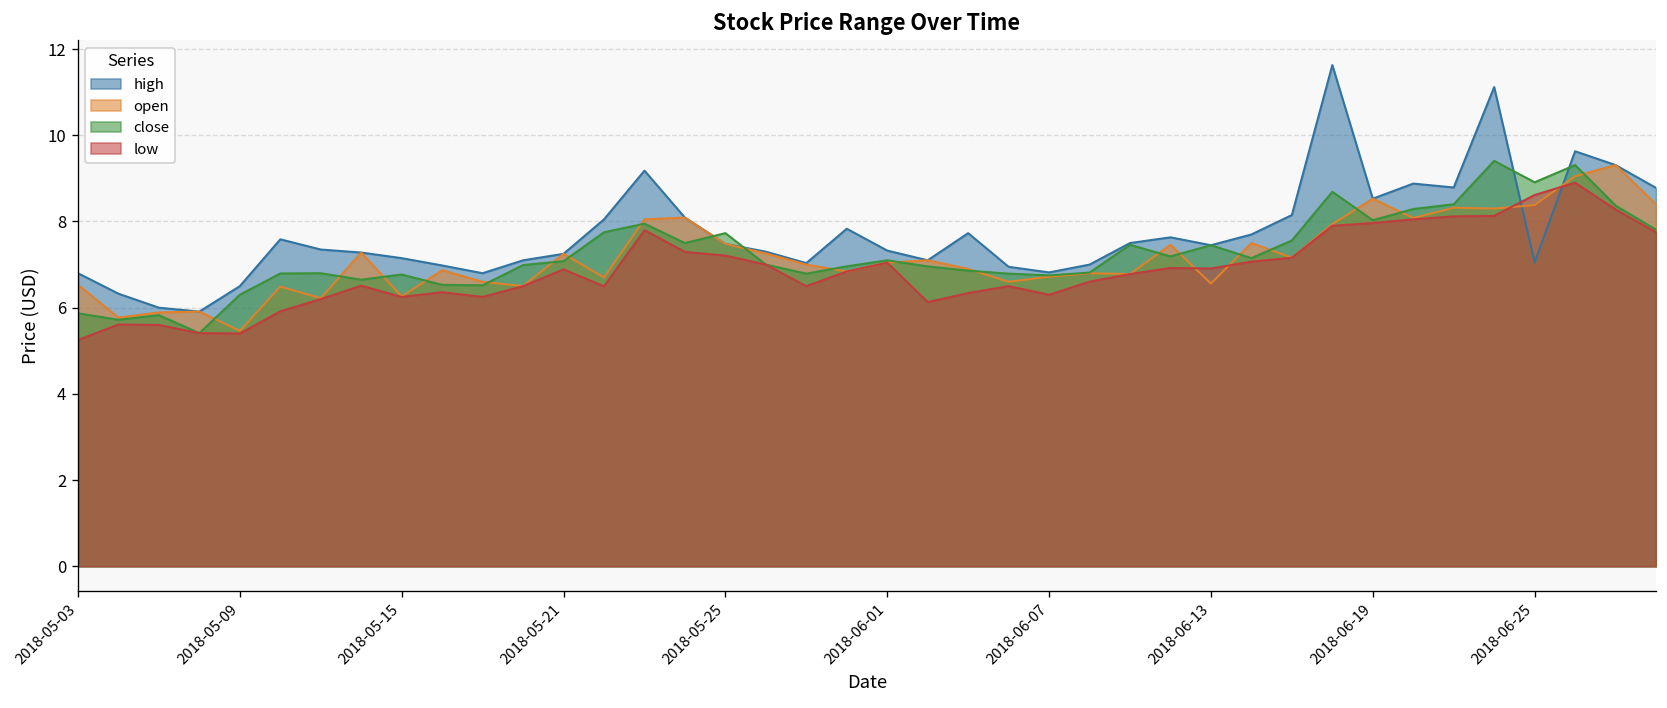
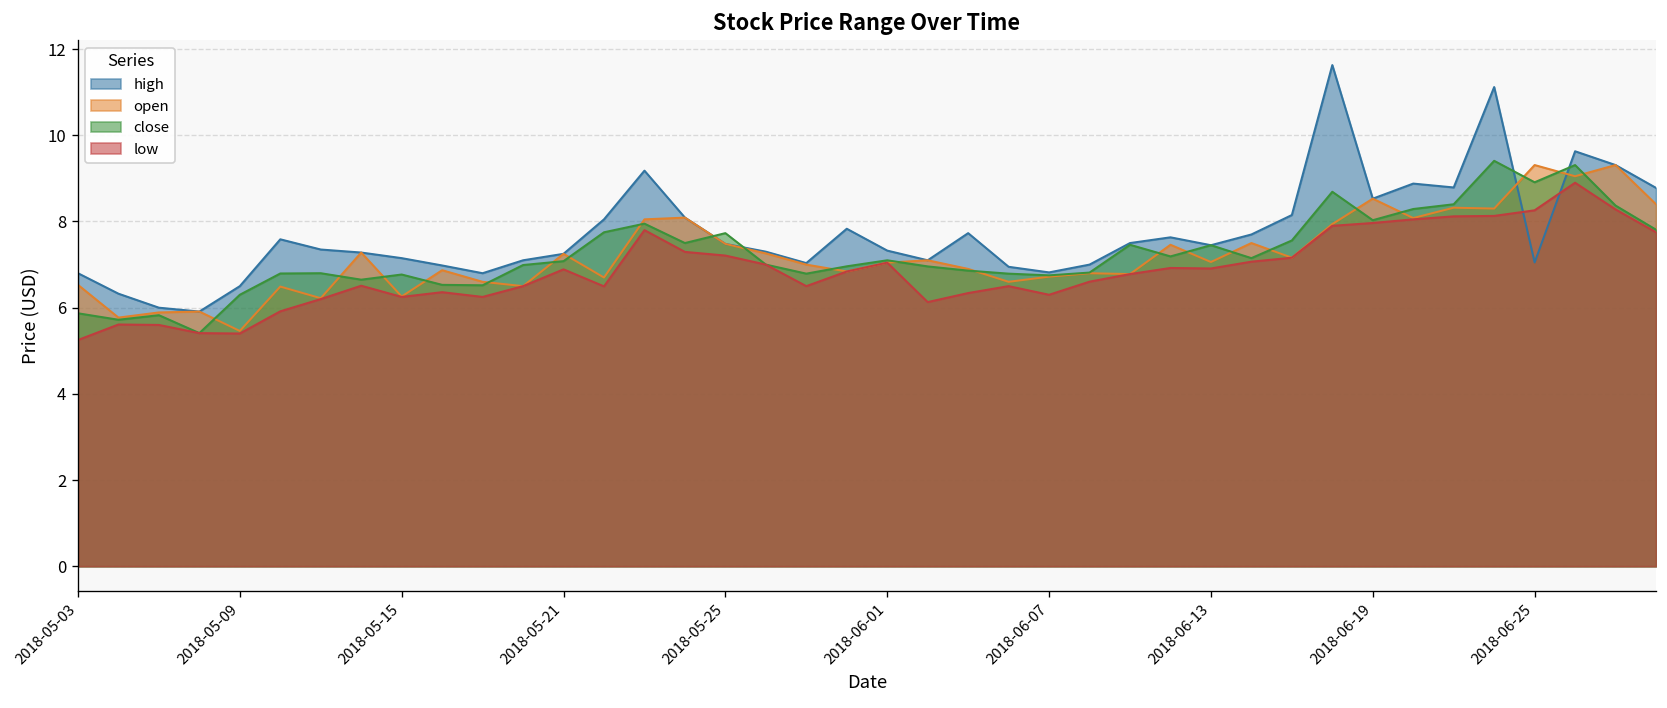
  {
    "high": {
      "2018-05-03": 6.8,
      "2018-05-09": 6.5,
      "2018-05-15": 7.2,
      "2018-06-01": 7.3,
      "2018-06-25": 7.1
    },
    "open": {
      "2018-05-03": 6.5,
-     "2018-06-13": 6.6,
-     "2018-06-25": 8.4
+     "2018-06-13": 7.1,
+     "2018-06-25": 9.3
    },
    "close": {
      "2018-05-03": 5.9,
      "2018-05-09": 6.3,
      "2018-05-15": 6.8,
      "2018-05-21": 7.1,
      "2018-05-25": 7.7,
      "2018-06-25": 8.9
    },
    "low": {
      "2018-05-03": 5.3,
      "2018-05-21": 6.9,
      "2018-05-25": 7.2,
      "2018-06-07": 6.3,
      "2018-06-13": 6.9,
-     "2018-06-25": 8.6
+     "2018-06-25": 8.3
    }
  }
